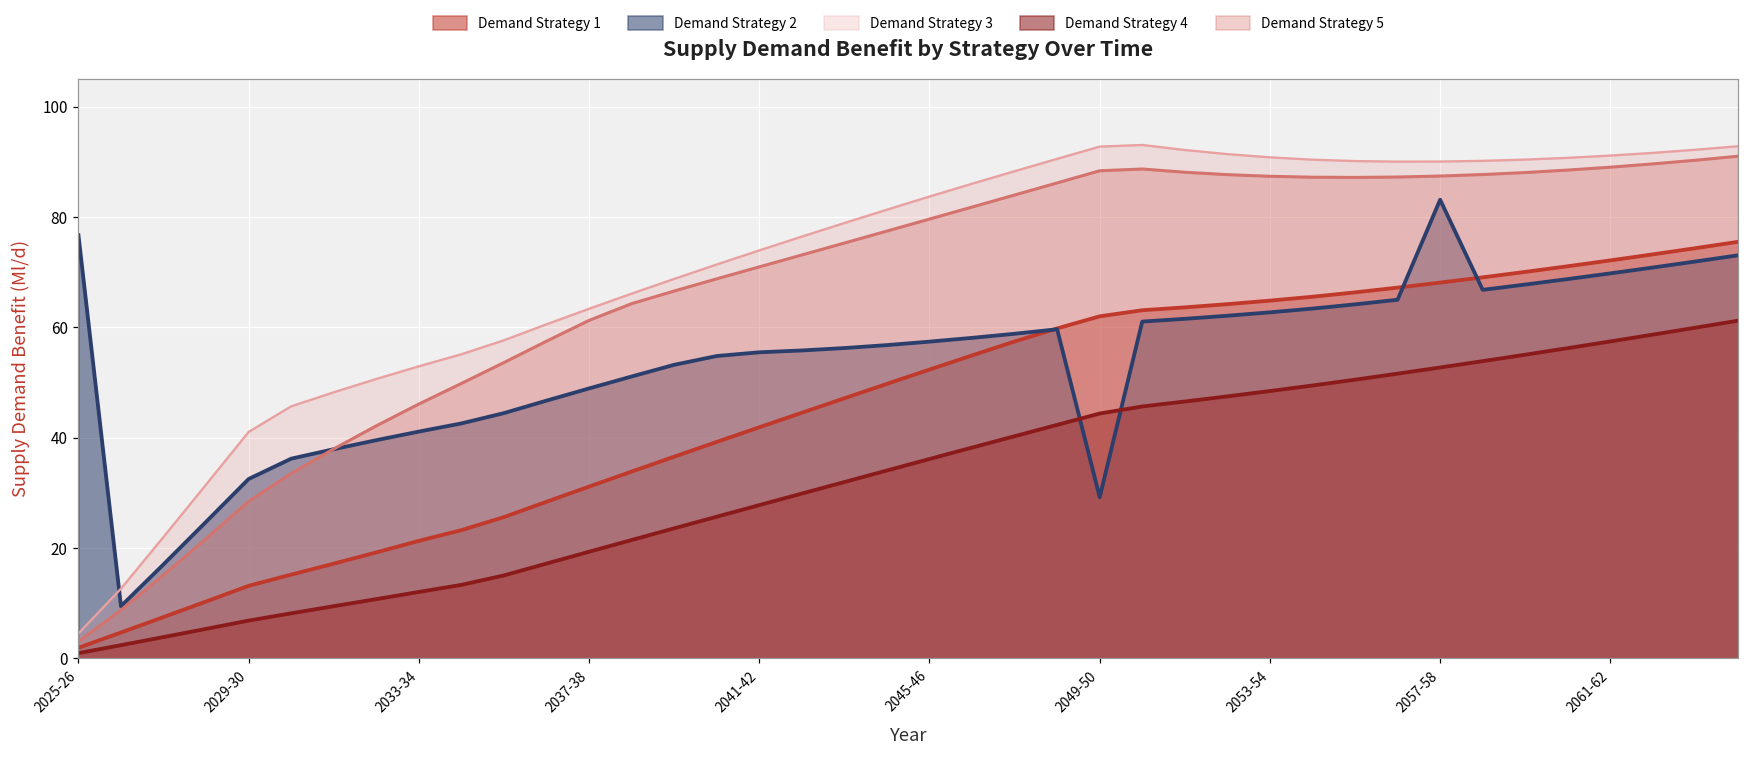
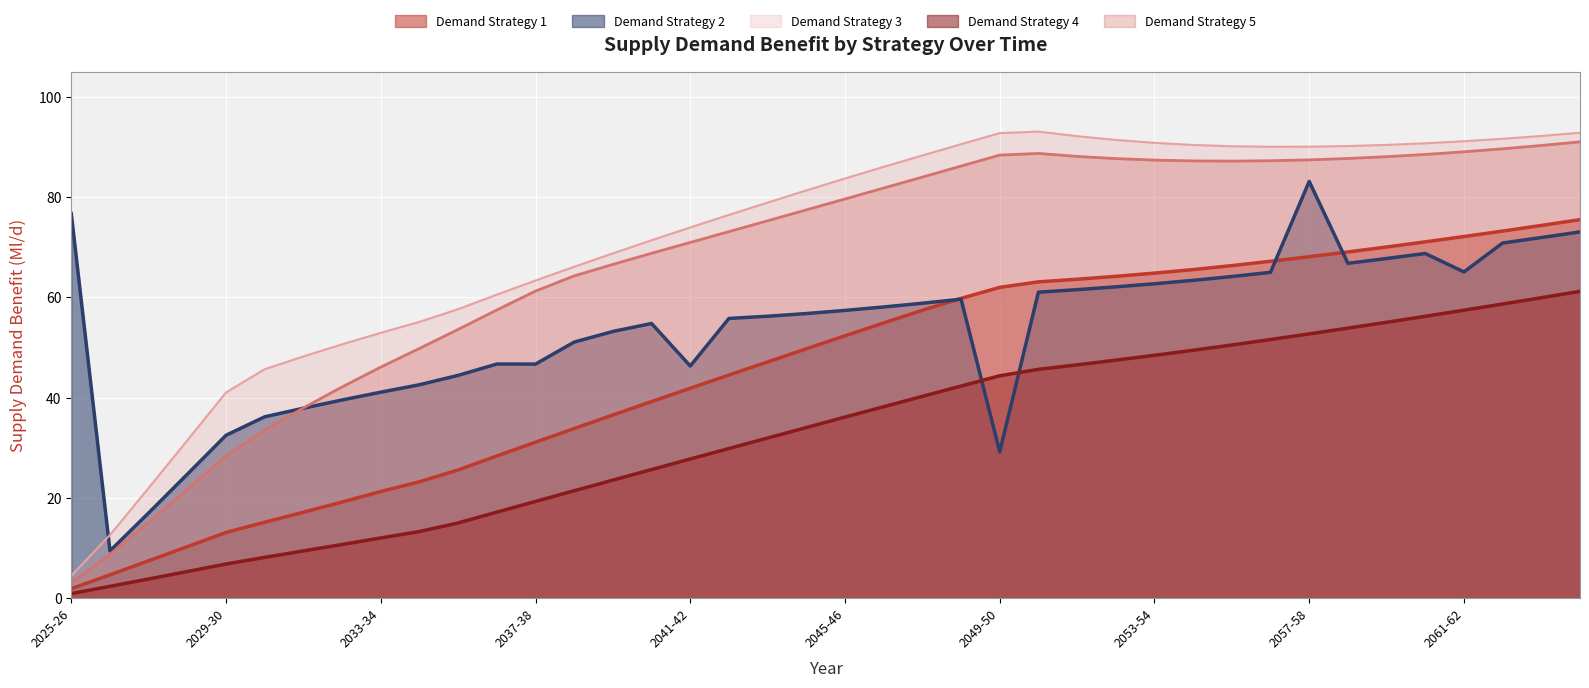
  {
    "Demand Strategy 2": {
      "2025-26": 77,
      "2029-30": 32,
      "2033-34": 41,
-     "2037-38": 49,
-     "2041-42": 55,
+     "2037-38": 47,
+     "2041-42": 46,
      "2045-46": 57,
      "2049-50": 29,
      "2053-54": 63,
      "2057-58": 83,
-     "2061-62": 70
+     "2061-62": 65
    }
  }
